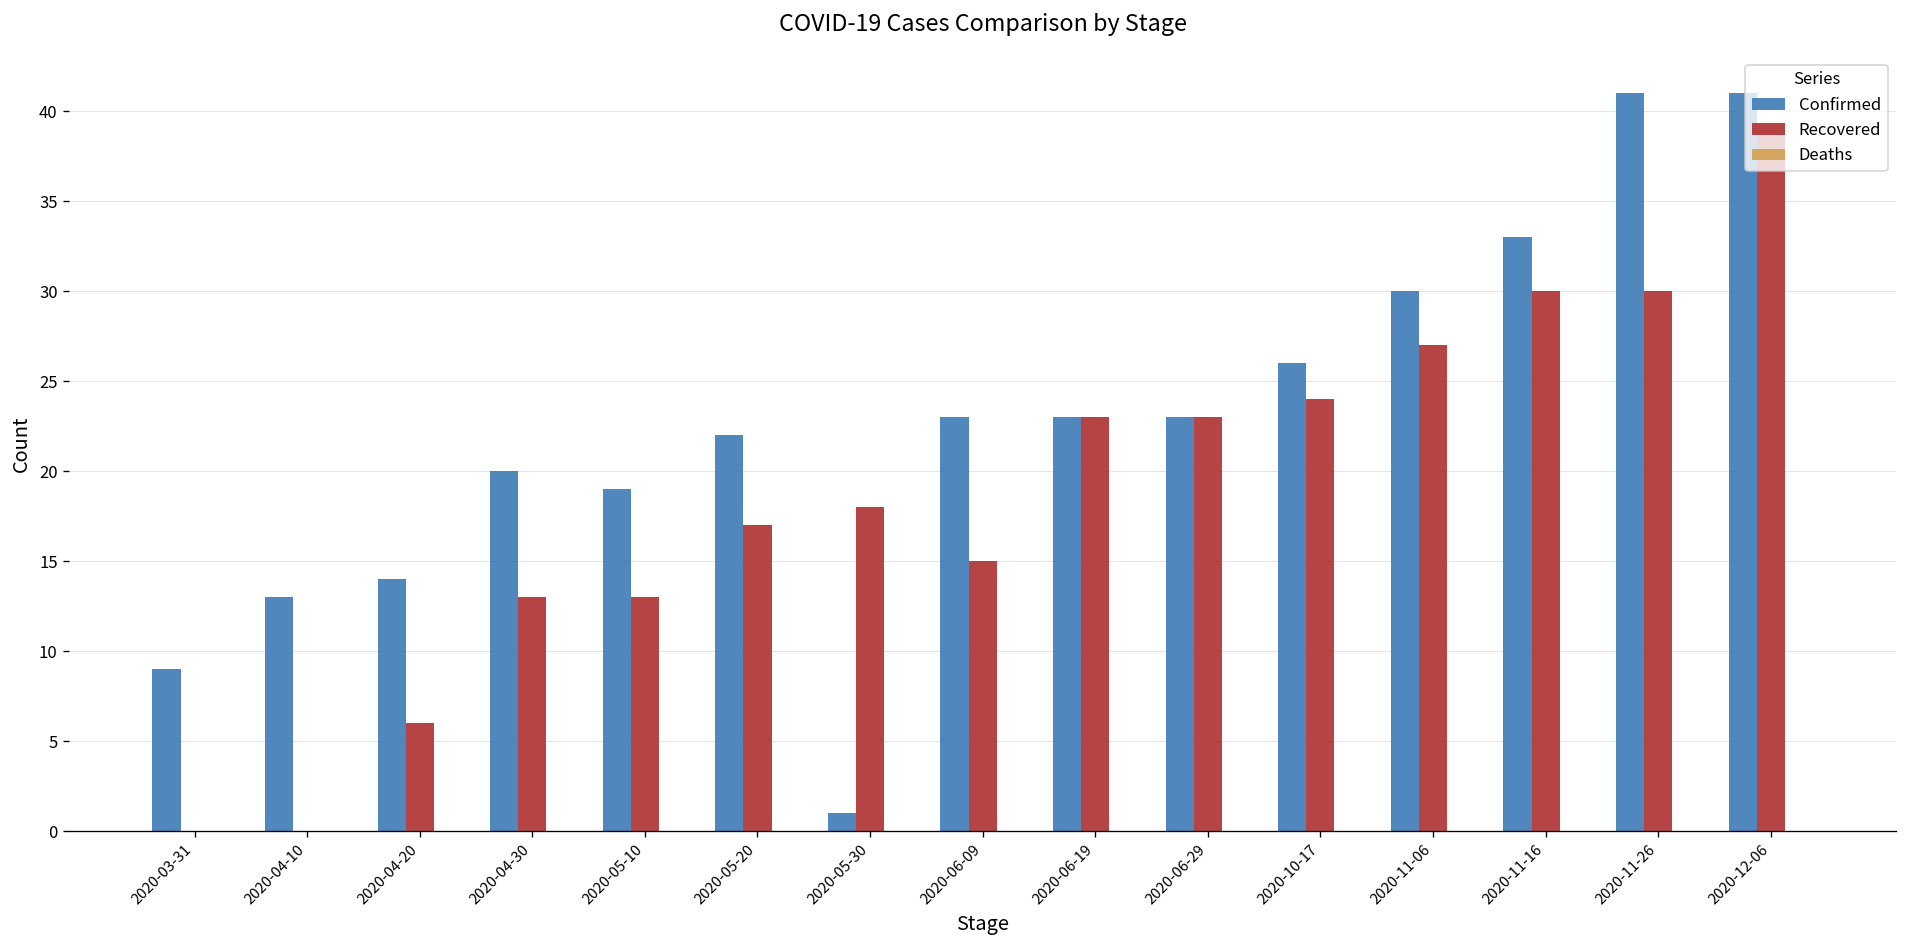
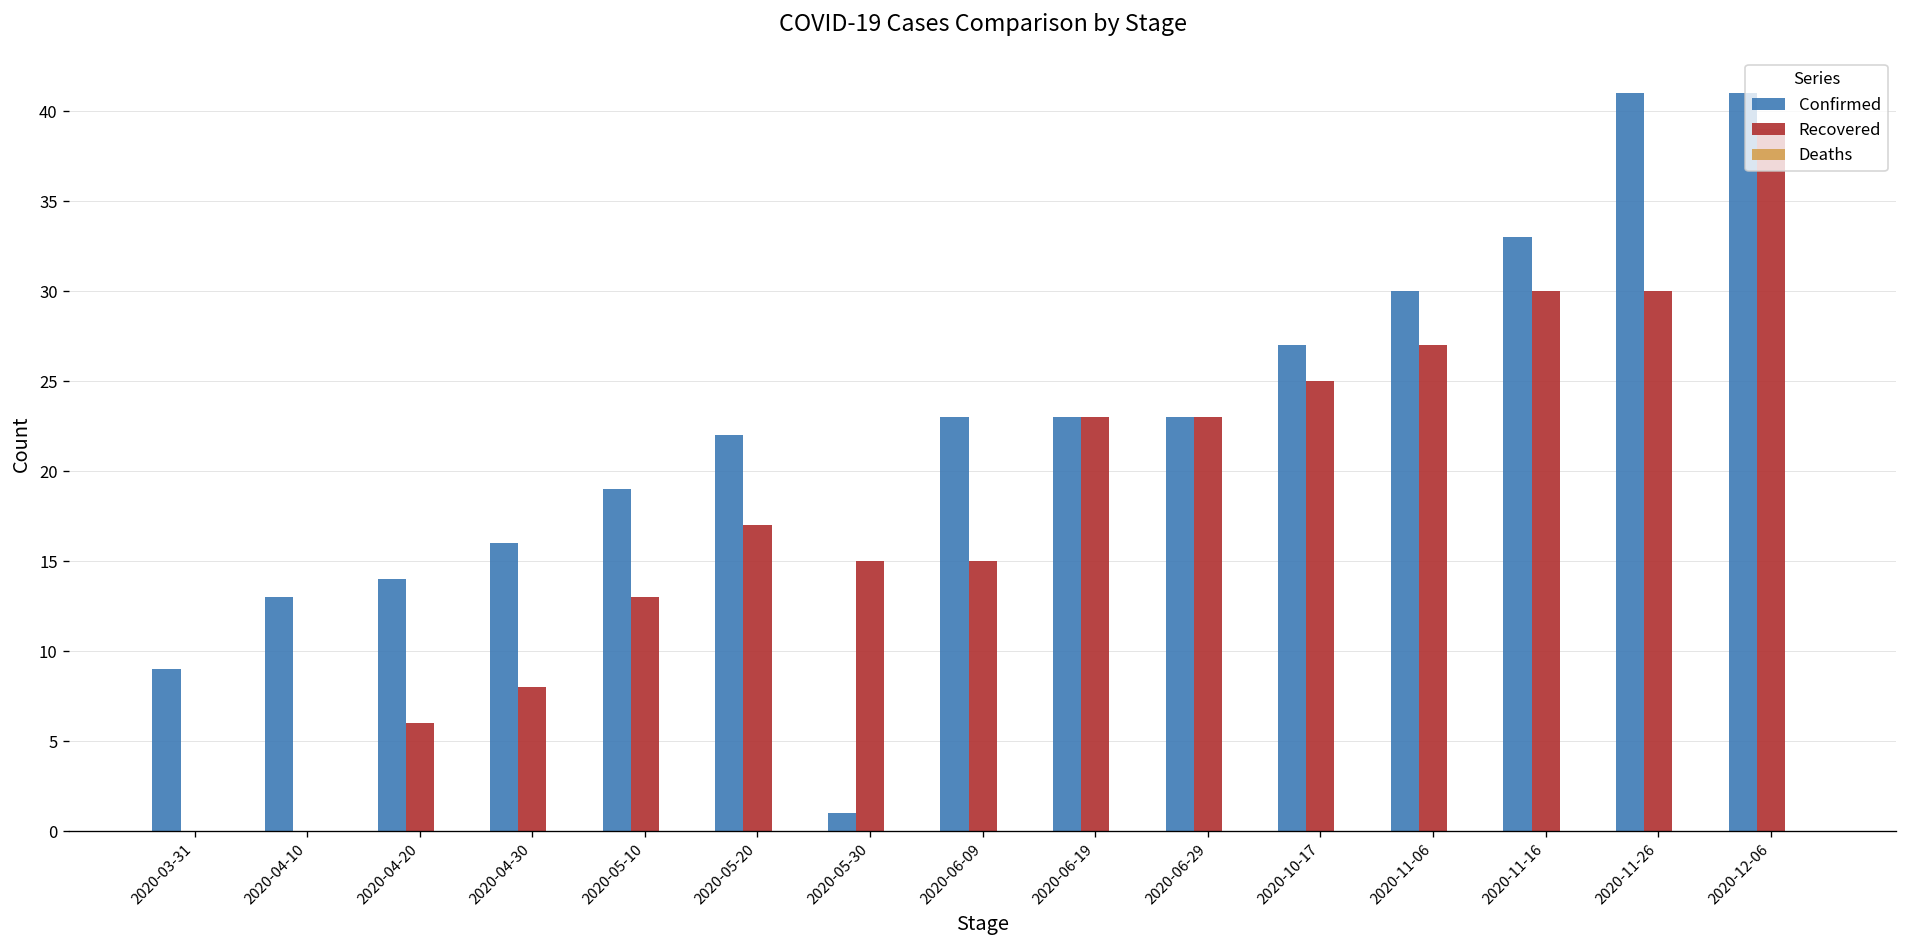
  {
    "Confirmed": {
      "2020-03-31": 9,
      "2020-04-10": 13,
      "2020-04-20": 14,
-     "2020-04-30": 20,
+     "2020-04-30": 16,
      "2020-05-10": 19,
      "2020-05-20": 22,
      "2020-05-30": 1,
      "2020-06-09": 23,
      "2020-06-19": 23,
      "2020-06-29": 23,
-     "2020-10-17": 26,
+     "2020-10-17": 27,
      "2020-11-06": 30,
      "2020-11-16": 33,
      "2020-11-26": 41,
      "2020-12-06": 41
    },
    "Recovered": {
      "2020-03-31": 0,
      "2020-04-10": 0,
      "2020-04-20": 6,
-     "2020-04-30": 13,
+     "2020-04-30": 8,
      "2020-05-10": 13,
      "2020-05-20": 17,
-     "2020-05-30": 18,
+     "2020-05-30": 15,
      "2020-06-09": 15,
      "2020-06-19": 23,
      "2020-06-29": 23,
-     "2020-10-17": 24,
+     "2020-10-17": 25,
      "2020-11-06": 27,
      "2020-11-16": 30,
      "2020-11-26": 30
    },
    "Deaths": {
      "2020-03-31": 0,
      "2020-04-10": 0,
      "2020-04-20": 0,
      "2020-04-30": 0,
      "2020-05-10": 0,
      "2020-05-20": 0,
      "2020-05-30": 0,
      "2020-06-09": 0,
      "2020-06-19": 0,
      "2020-06-29": 0,
      "2020-10-17": 0,
      "2020-11-06": 0,
      "2020-11-16": 0,
      "2020-11-26": 0,
      "2020-12-06": 0
    }
  }
